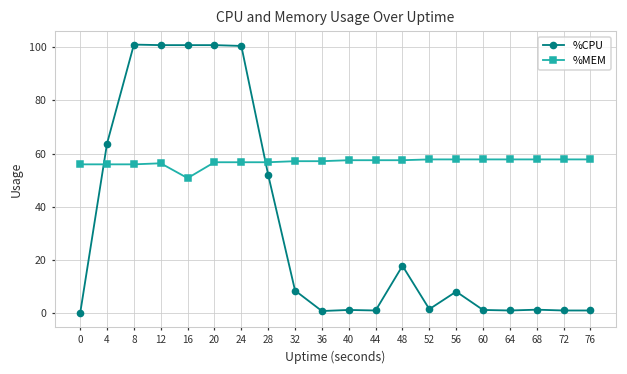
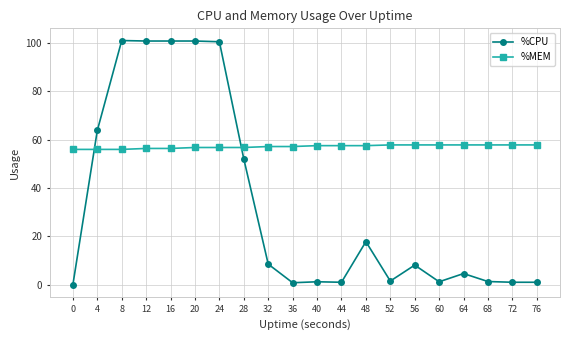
  {
    "%CPU": {
      "0": 0,
      "4": 64,
      "8": 101,
      "12": 101,
      "16": 101,
      "20": 101,
      "24": 101,
      "28": 52,
      "32": 9,
      "36": 1,
      "40": 1,
      "44": 1,
      "48": 18,
      "52": 2,
      "56": 8,
      "60": 1,
-     "64": 1,
+     "64": 5,
      "68": 1,
      "72": 1,
      "76": 1
    },
    "%MEM": {
      "0": 56,
      "4": 56,
      "8": 56,
      "12": 56,
-     "16": 51,
+     "16": 56,
      "20": 57,
      "24": 57,
      "28": 57,
      "32": 57,
      "36": 57,
      "40": 58,
      "44": 58,
      "48": 58,
      "52": 58,
      "56": 58,
      "60": 58,
      "64": 58,
      "68": 58,
      "72": 58,
      "76": 58
    }
  }
